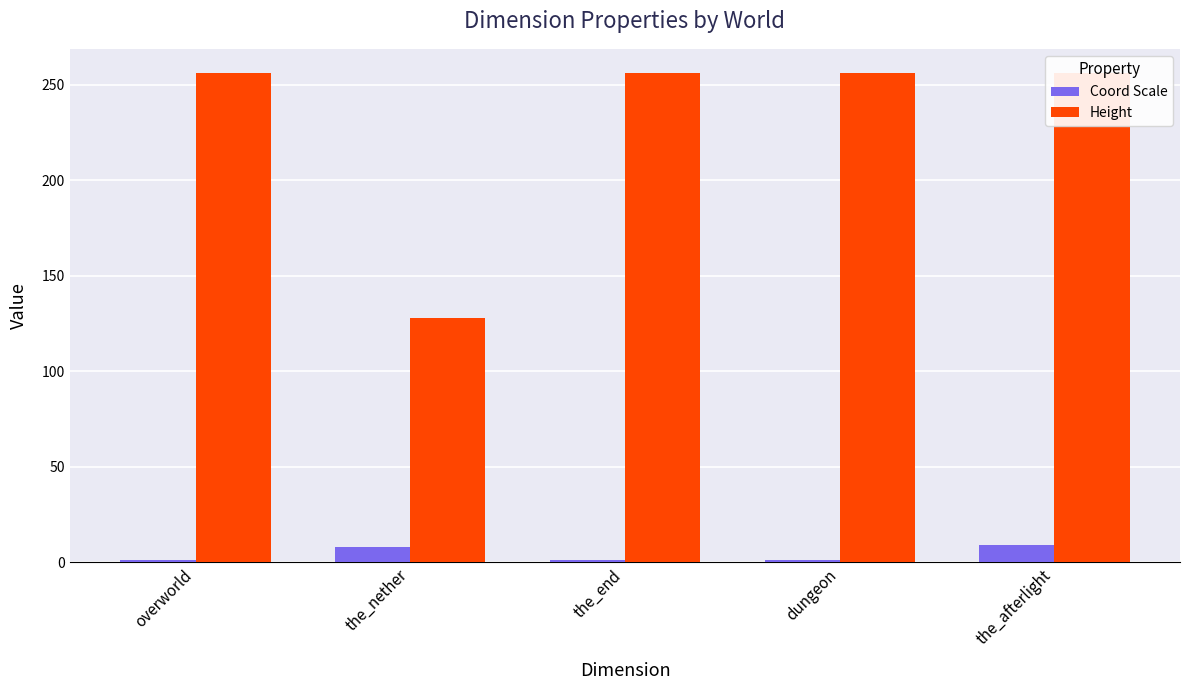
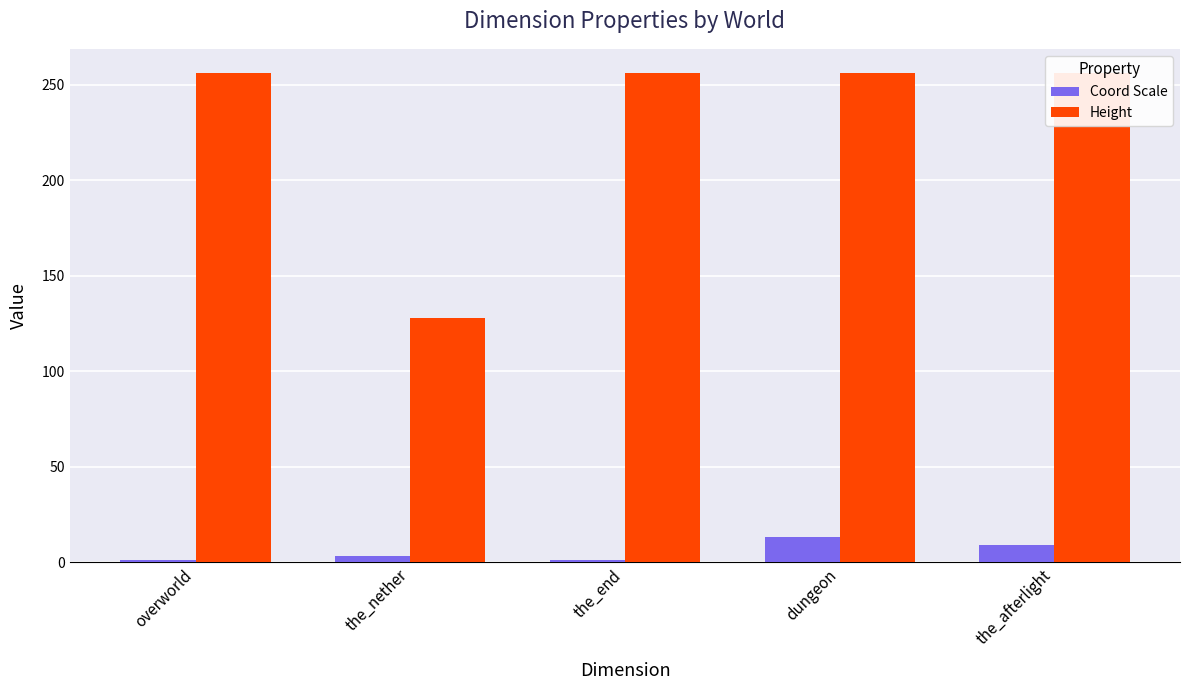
  {
    "Coord Scale": {
-     "the_nether": 8,
-     "dungeon": 1,
+     "the_nether": 3,
+     "dungeon": 13,
      "the_afterlight": 9
    },
    "Height": {
      "overworld": 256,
      "the_nether": 128,
      "the_end": 256,
      "dungeon": 256
    }
  }
